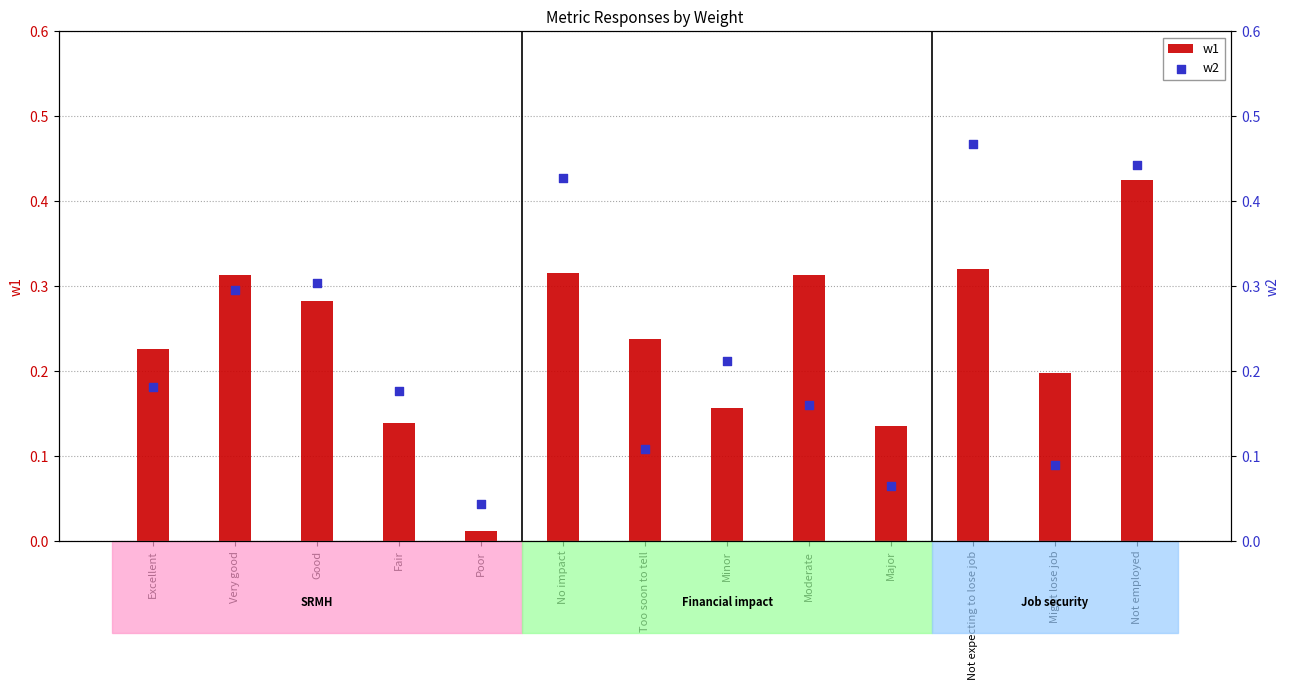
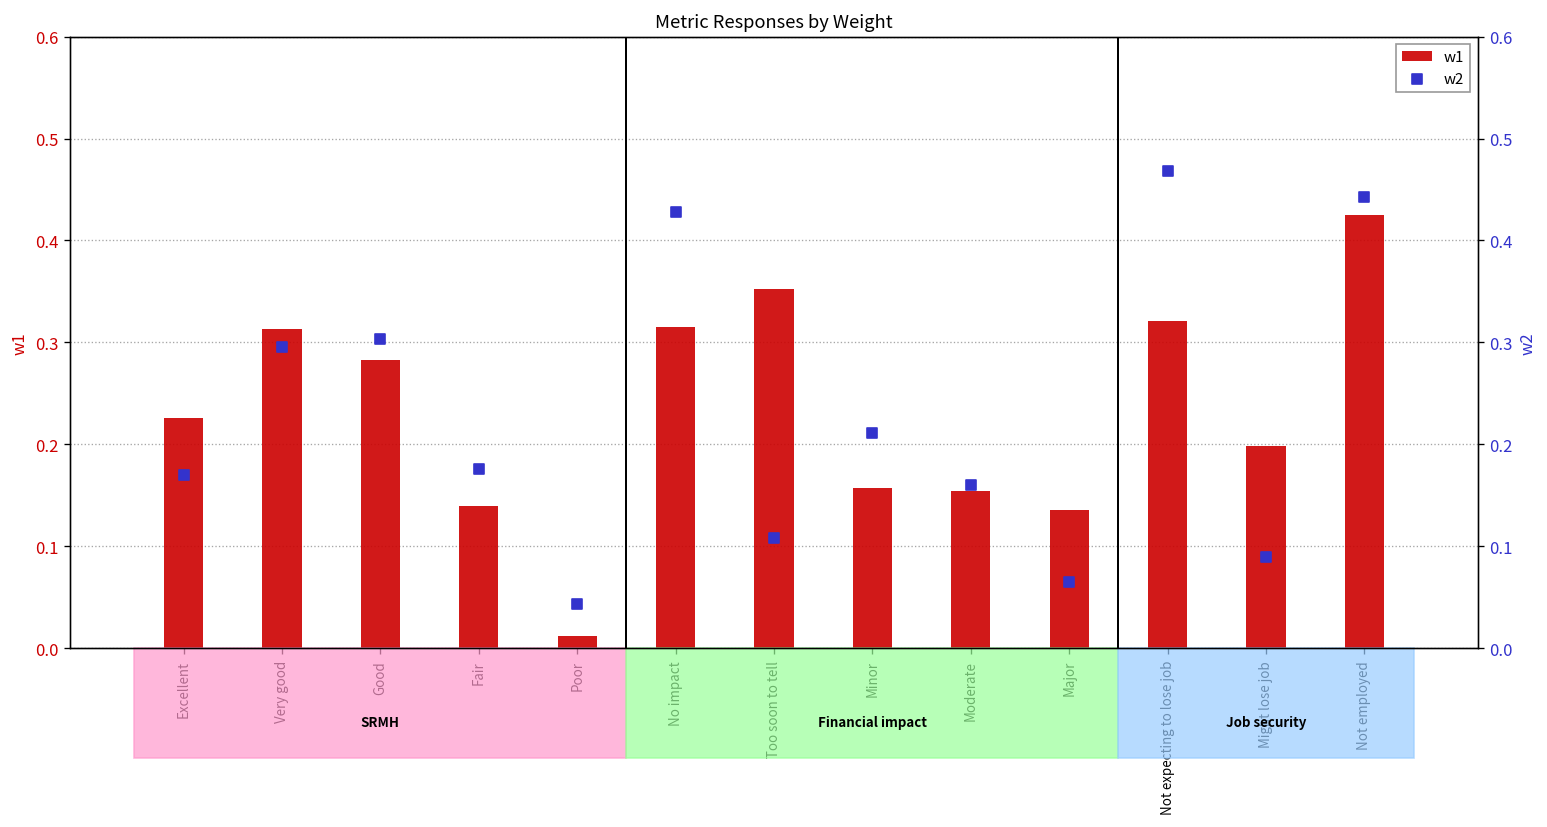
  {
    "w1": {
      "Excellent": 0.23,
      "Very good": 0.31,
      "Good": 0.28,
      "Fair": 0.14,
      "Poor": 0.01,
      "No impact": 0.32,
-     "Too soon to tell": 0.24,
+     "Too soon to tell": 0.35,
      "Minor": 0.16,
-     "Moderate": 0.31,
+     "Moderate": 0.15,
      "Major": 0.14,
      "Not expecting to lose job": 0.32,
      "Might lose job": 0.20,
      "Not employed": 0.43
    },
    "w2": {
-     "Excellent": 0.18
+     "Excellent": 0.17
    }
  }
